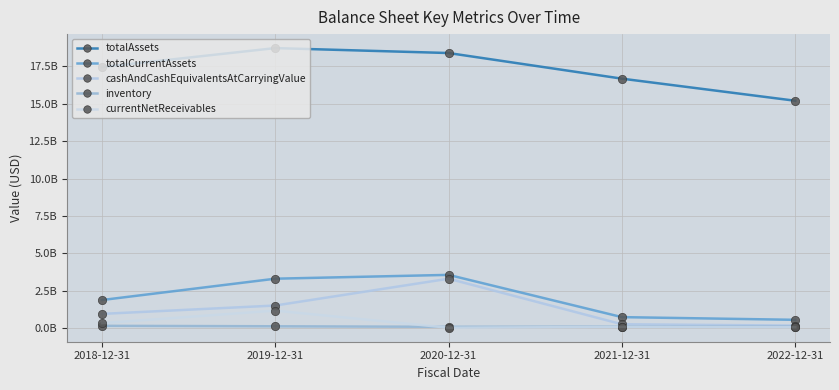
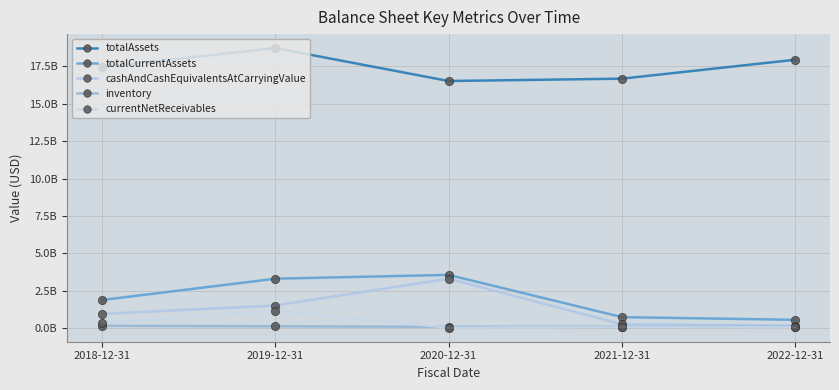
  {
    "totalAssets": {
-     "2020-12-31": 18400000000,
+     "2020-12-31": 16500000000,
      "2021-12-31": 16700000000,
-     "2022-12-31": 15200000000
+     "2022-12-31": 18000000000
    }
  }
